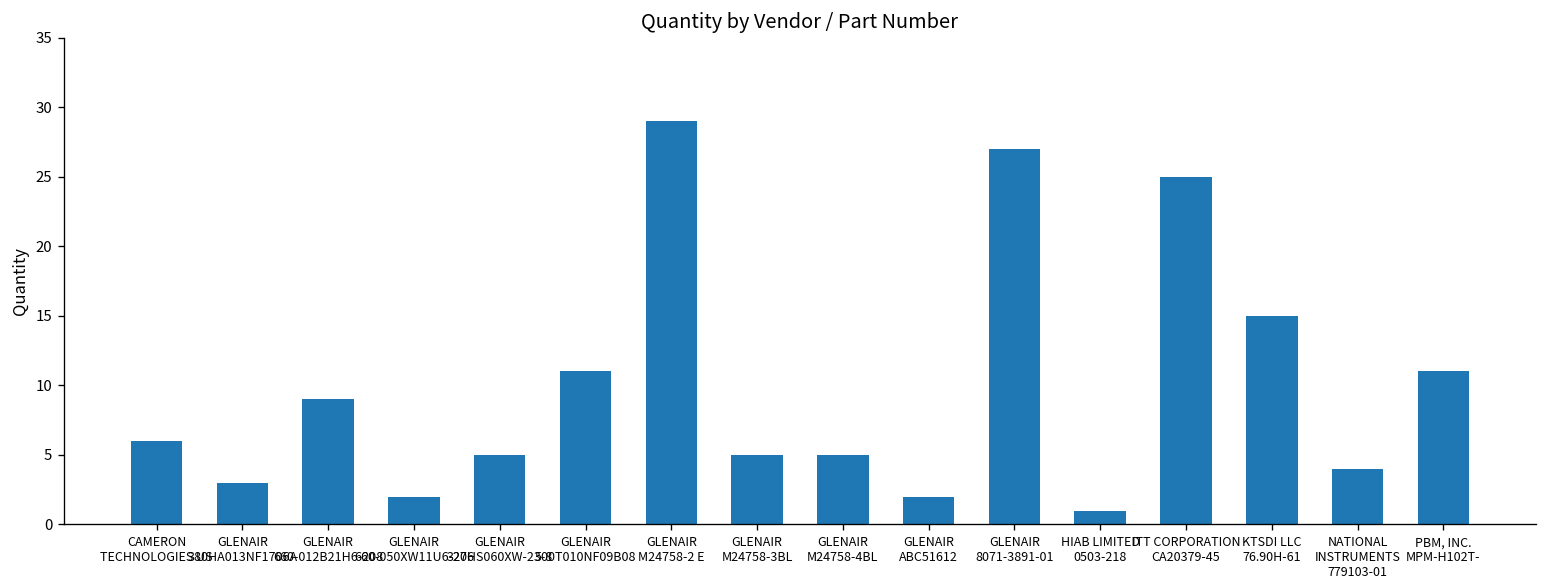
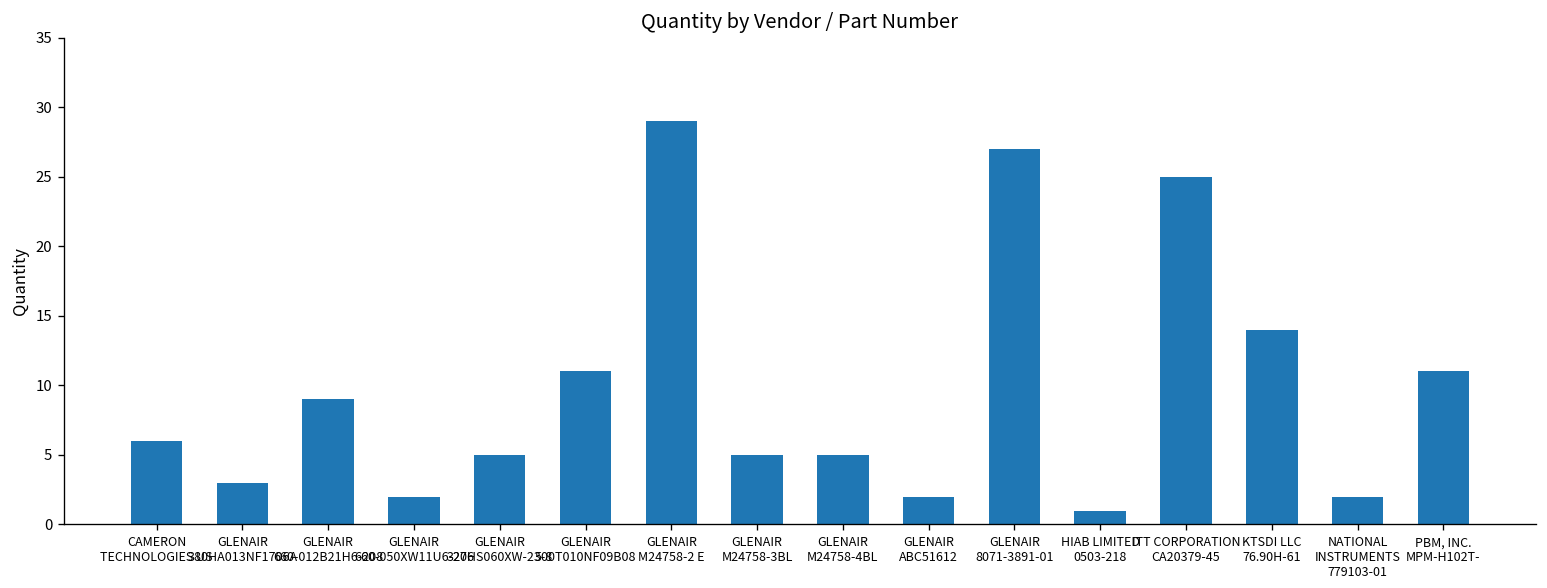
  {
    "GLENAIR M24758-2 E": 29,
    "GLENAIR M24758-3BL": 5,
    "GLENAIR M24758-4BL": 5,
    "GLENAIR ABC51612": 2,
    "GLENAIR 8071-3891-01": 27,
    "HIAB LIMITED 0503-218": 1,
    "ITT CORPORATION CA20379-45": 25,
-   "KTSDI LLC 76.90H-61": 15,
-   "NATIONAL INSTRUMENTS 779103-01": 4,
+   "KTSDI LLC 76.90H-61": 14,
+   "NATIONAL INSTRUMENTS 779103-01": 2,
    "PBM, INC. MPM-H102T-": 11
  }
